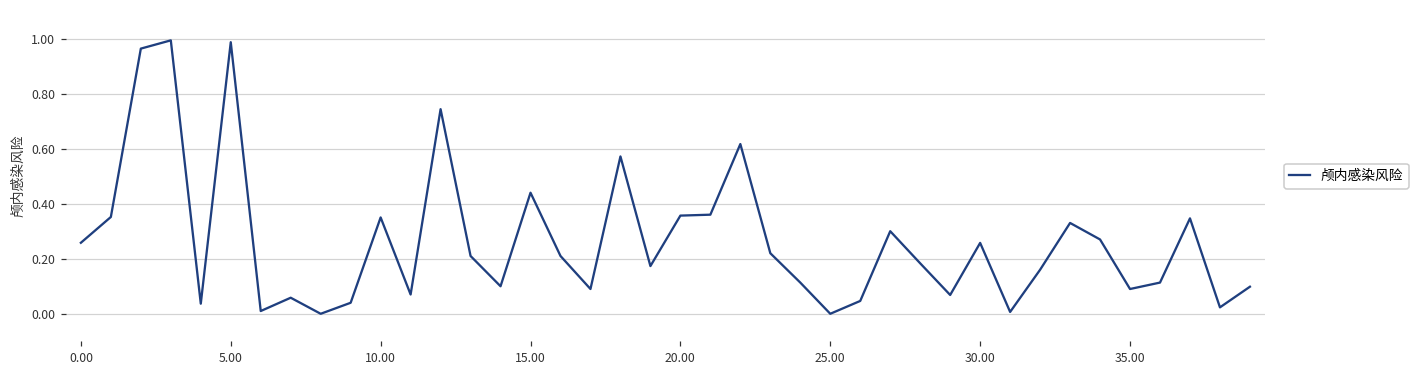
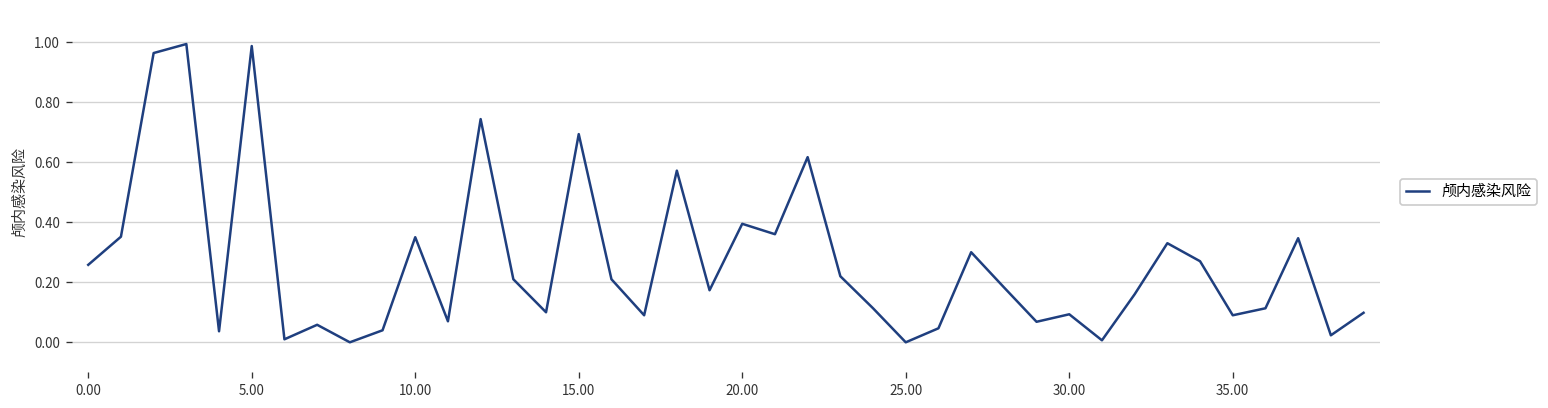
  {
    "0.00": 0.26,
    "5.00": 0.99,
    "10.00": 0.35,
-   "15.00": 0.44,
-   "20.00": 0.36,
+   "15.00": 0.69,
+   "20.00": 0.39,
    "25.00": 0.00,
-   "30.00": 0.26,
+   "30.00": 0.09,
    "35.00": 0.09
  }
